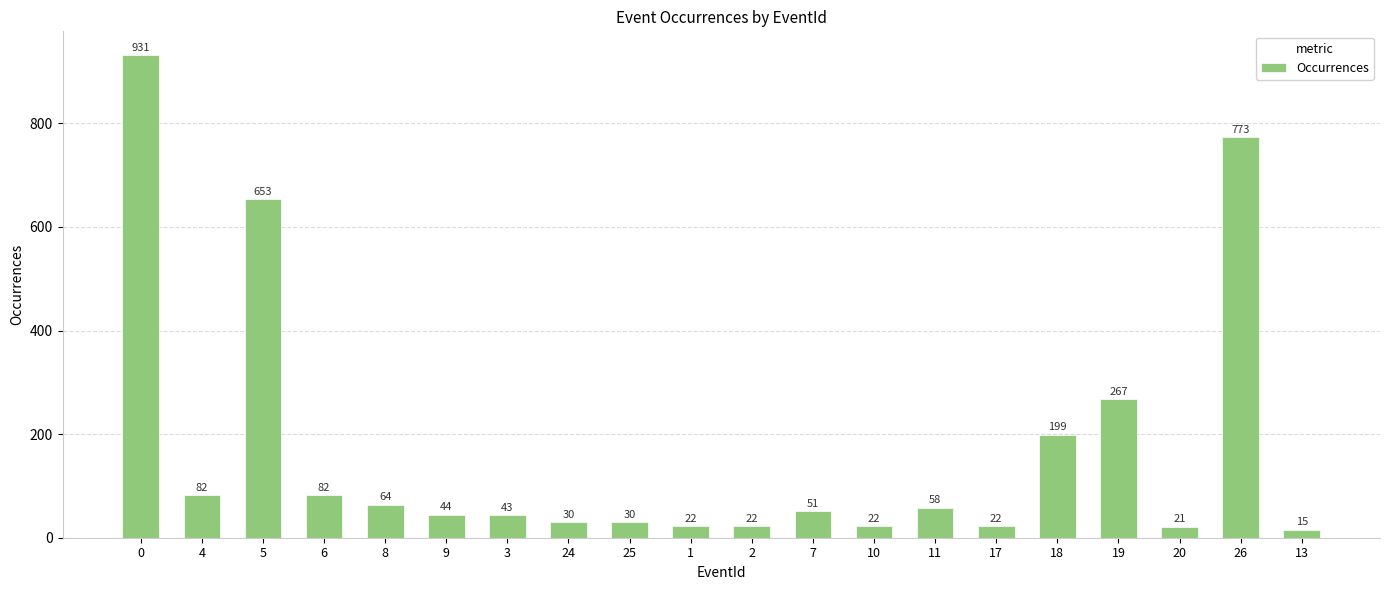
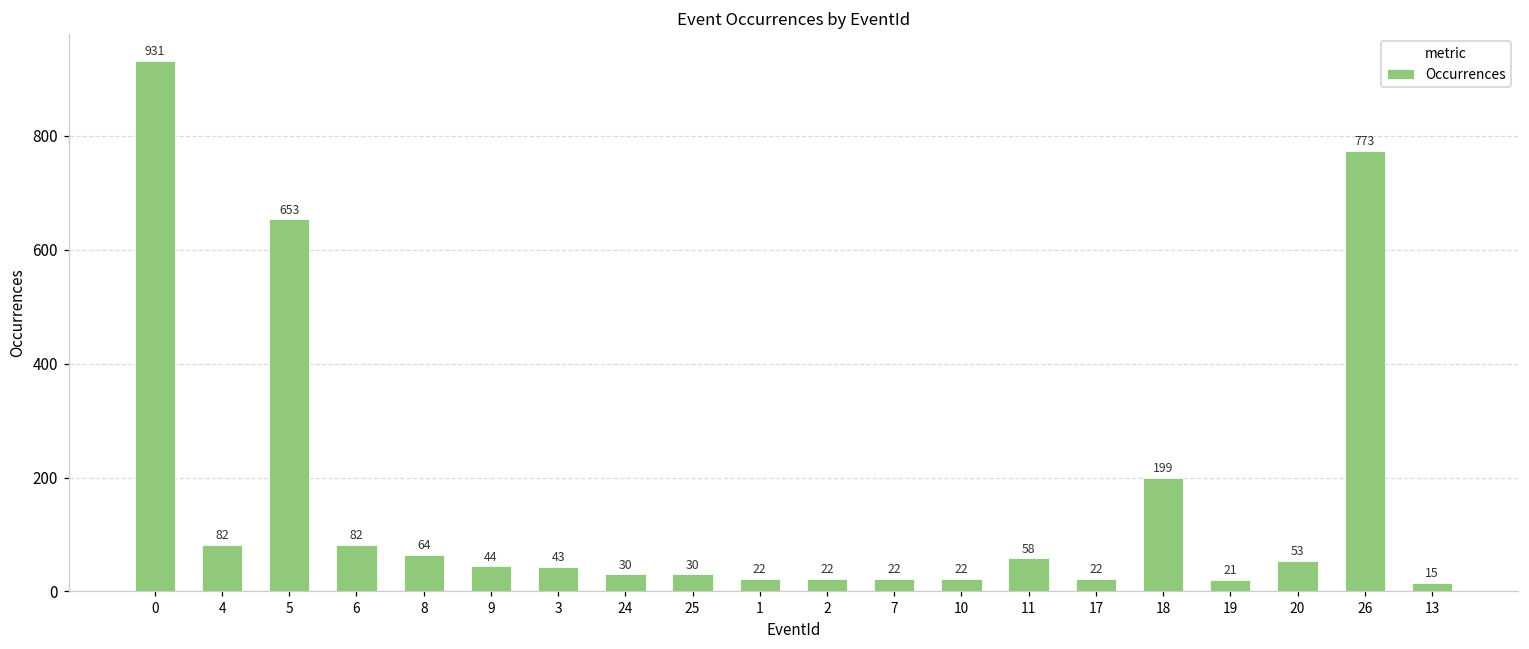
  {
    "0": 931,
    "4": 82,
    "5": 653,
    "6": 82,
    "8": 64,
    "9": 44,
    "3": 43,
    "24": 30,
    "25": 30,
    "1": 22,
    "2": 22,
-   "7": 51,
+   "7": 22,
    "10": 22,
    "11": 58,
    "17": 22,
    "18": 199,
-   "19": 267,
-   "20": 21,
+   "19": 21,
+   "20": 53,
    "26": 773,
    "13": 15
  }
